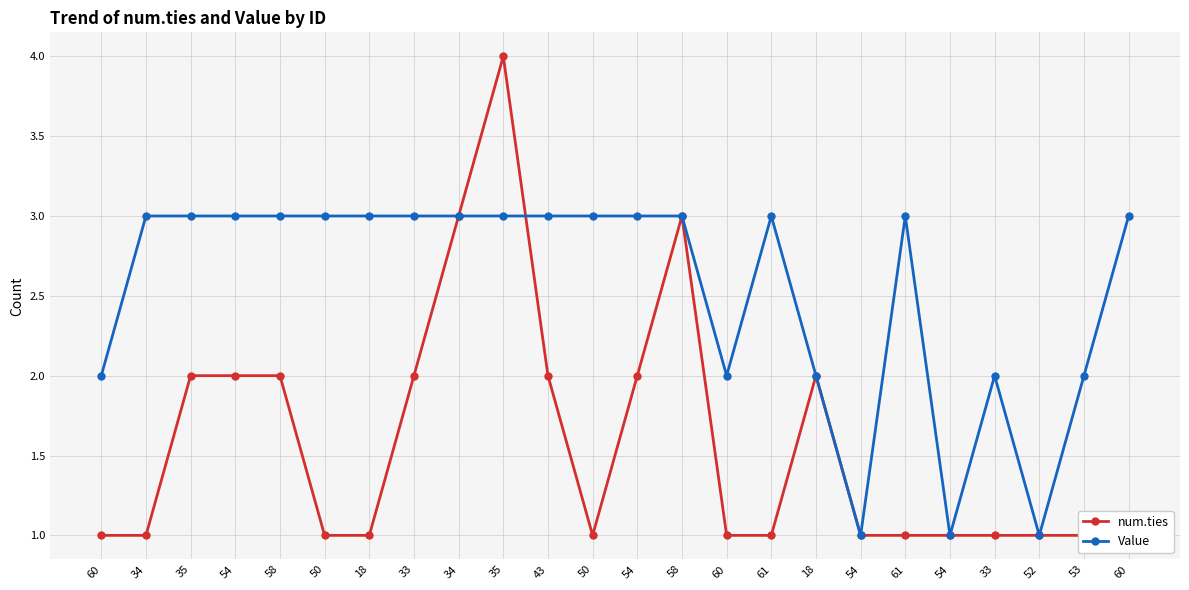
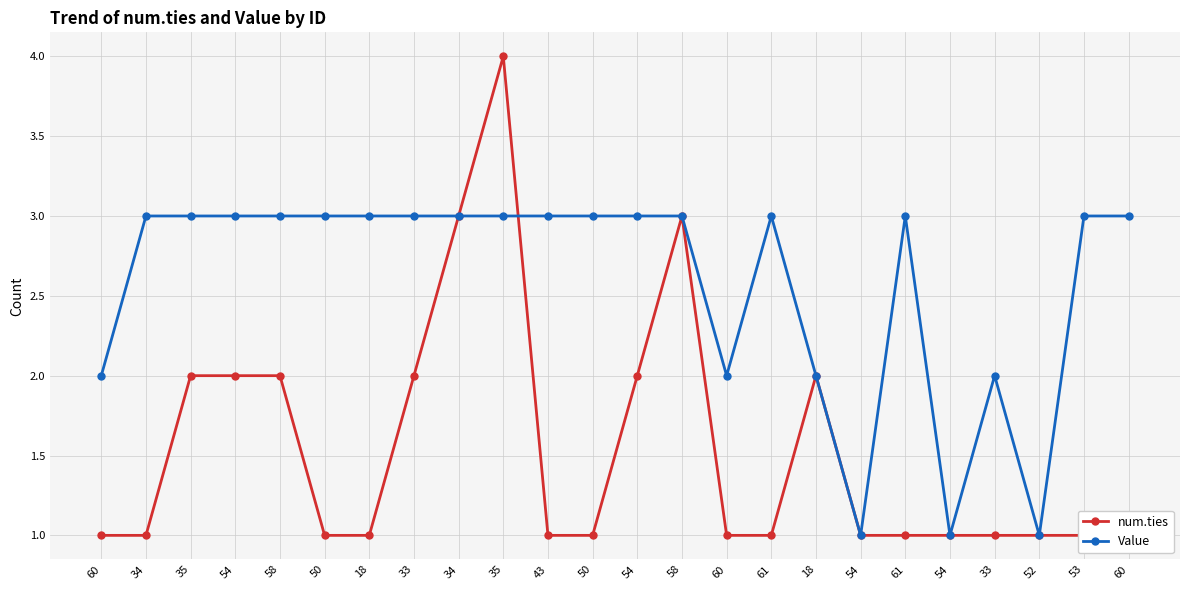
  {
    "num.ties": {
-     "43": 2
+     "43": 1
    },
    "Value": {
      "43": 3,
-     "53": 2
+     "53": 3
    }
  }
